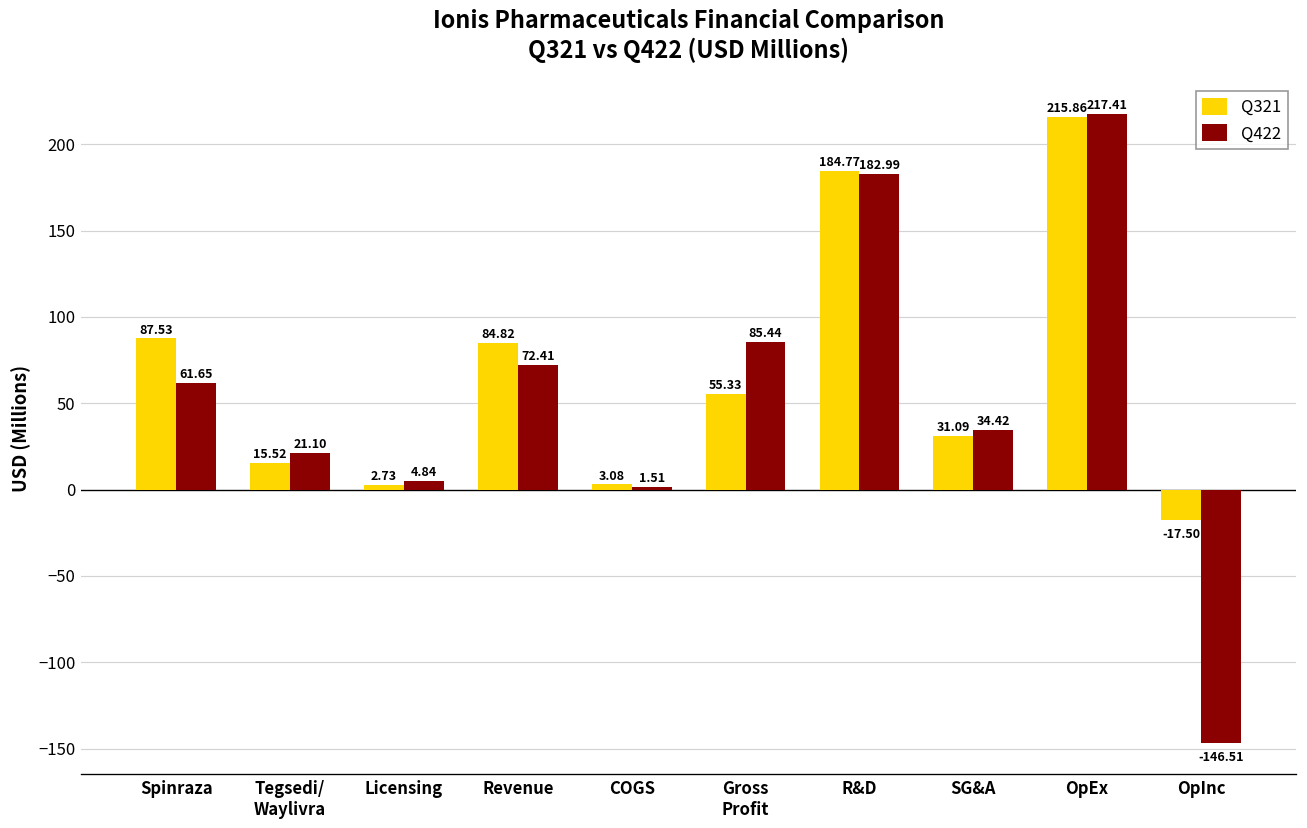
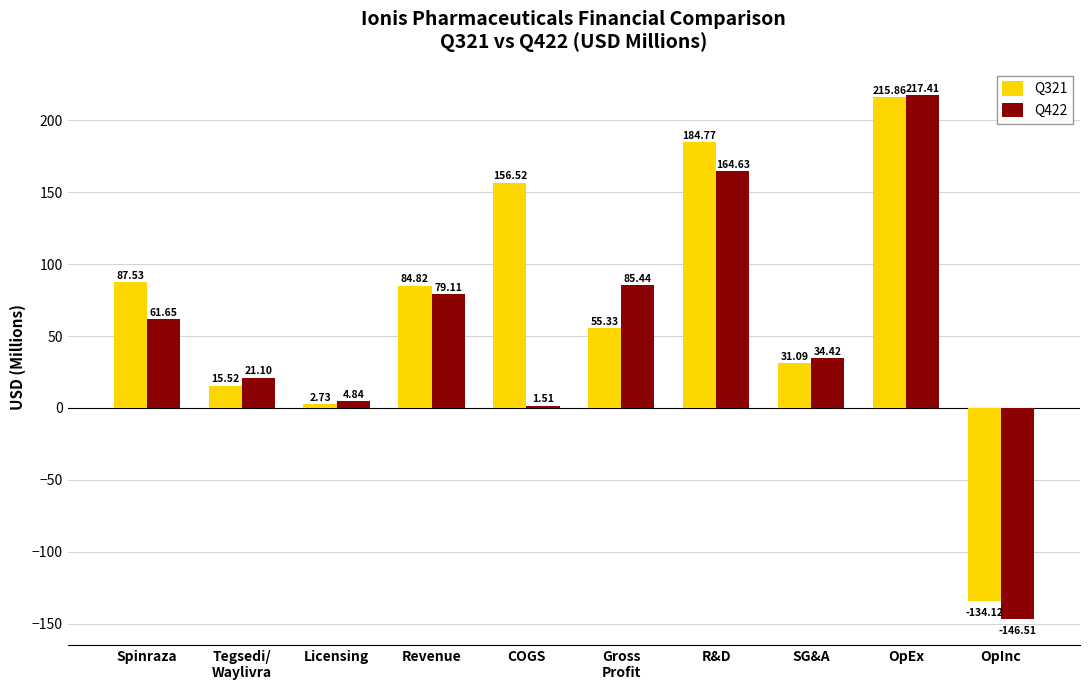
  {
    "Q321": {
      "Spinraza": 87.53,
      "Tegsedi/ Waylivra": 15.52,
      "Licensing": 2.73,
      "Revenue": 84.82,
-     "COGS": 3.08,
+     "COGS": 156.52,
      "Gross Profit": 55.33,
      "R&D": 184.77,
      "SG&A": 31.09,
      "OpEx": 215.86,
-     "OpInc": -17.50
+     "OpInc": -134.12
    },
    "Q422": {
      "Spinraza": 61.65,
      "Tegsedi/ Waylivra": 21.10,
      "Licensing": 4.84,
-     "Revenue": 72.41,
+     "Revenue": 79.11,
      "COGS": 1.51,
      "Gross Profit": 85.44,
-     "R&D": 182.99,
+     "R&D": 164.63,
      "SG&A": 34.42,
      "OpEx": 217.41,
      "OpInc": -146.51
    }
  }
